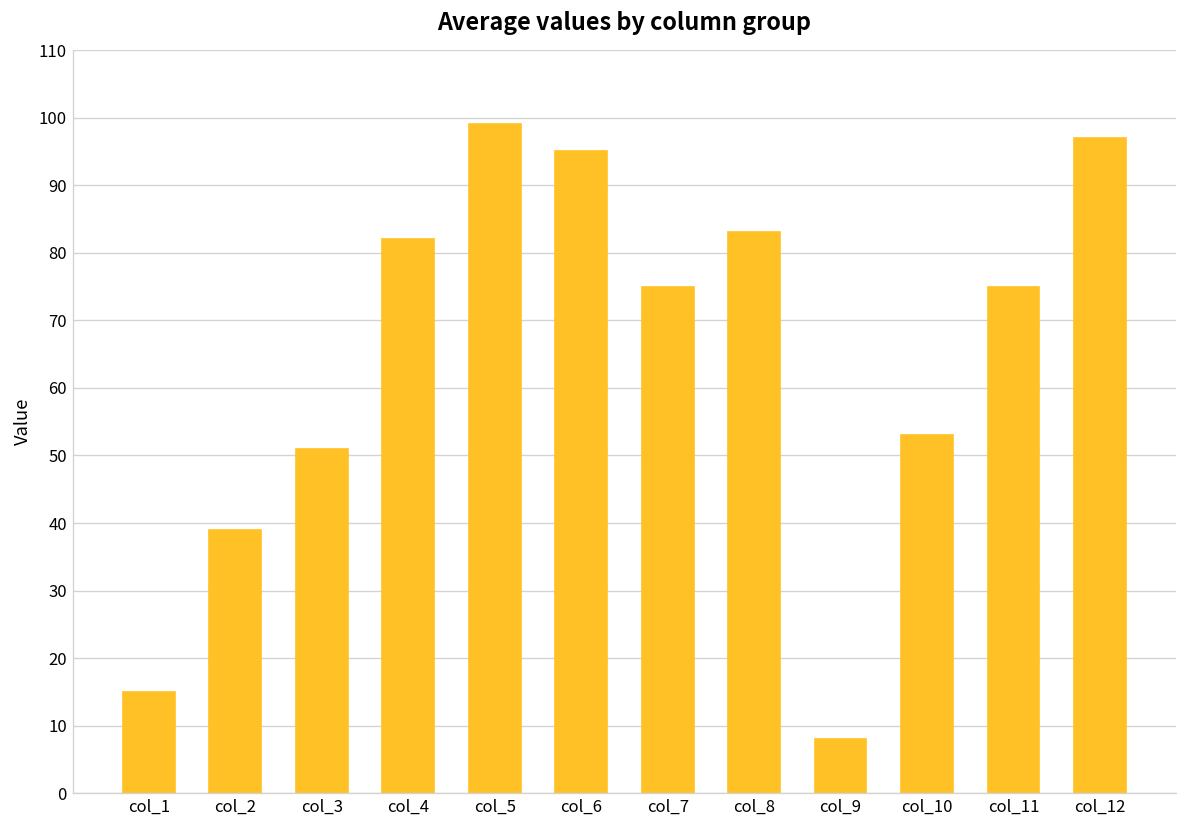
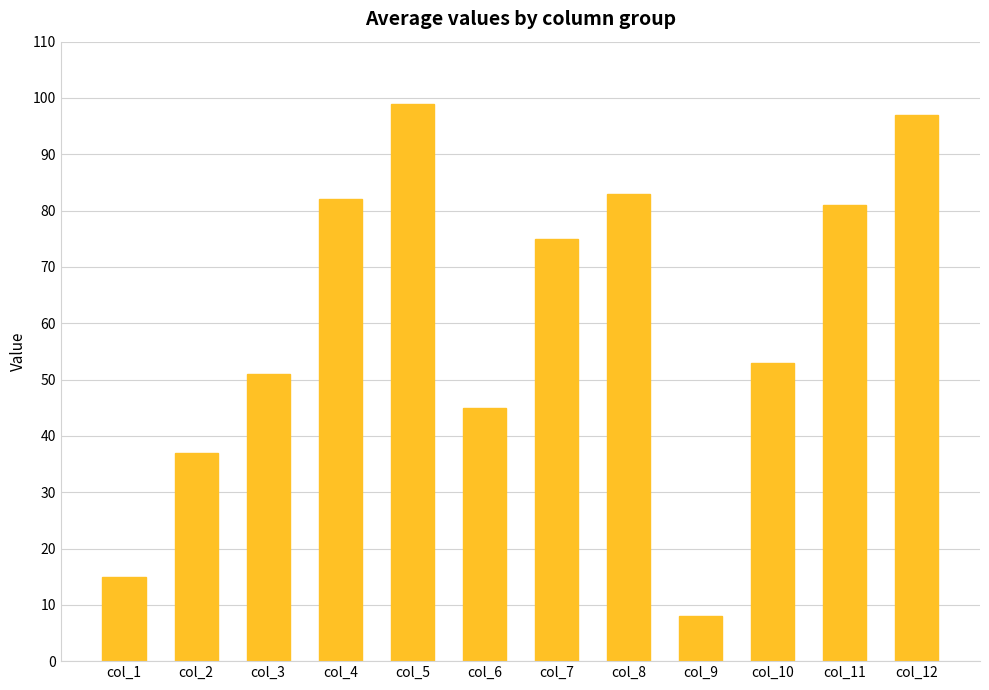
  {
    "col_1": 15,
-   "col_2": 39,
+   "col_2": 37,
    "col_3": 51,
    "col_4": 82,
    "col_5": 99,
-   "col_6": 95,
+   "col_6": 45,
    "col_7": 75,
    "col_8": 83,
    "col_9": 8,
    "col_10": 53,
-   "col_11": 75,
+   "col_11": 81,
    "col_12": 97
  }
